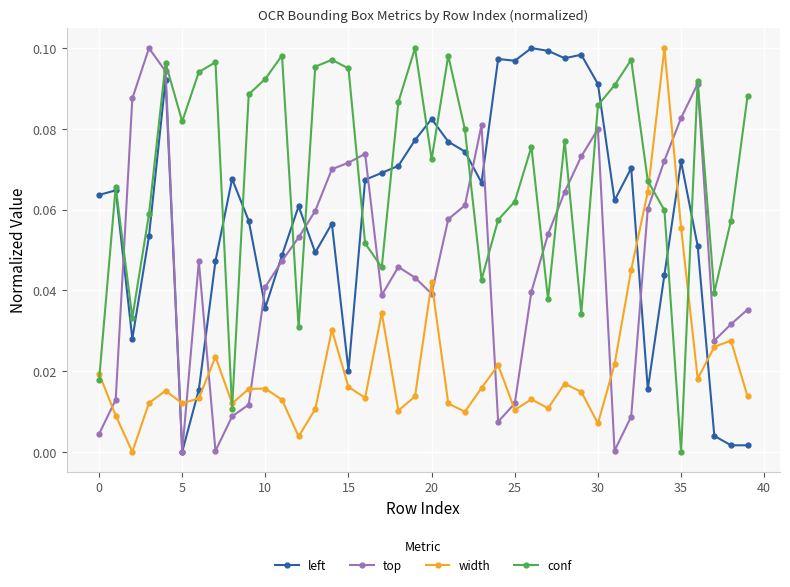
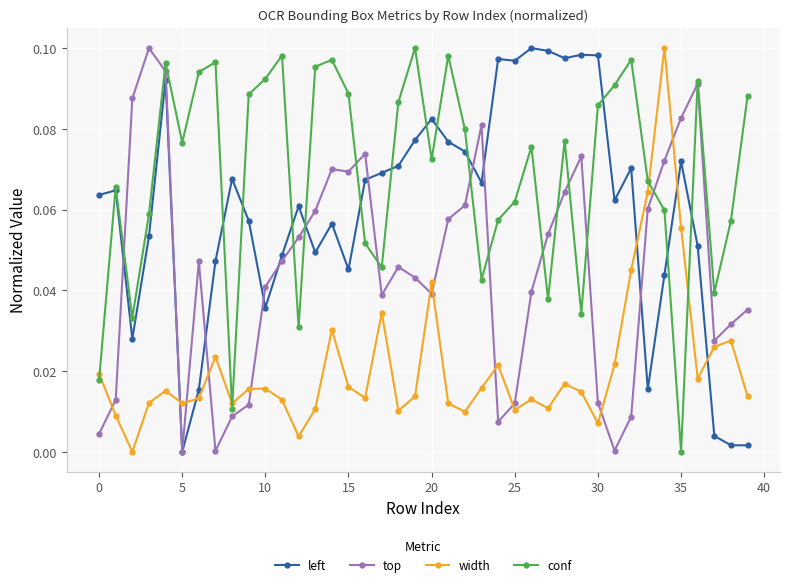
  {
    "left": {
      "0": 0.064,
      "10": 0.036,
-     "15": 0.020,
+     "15": 0.045,
      "20": 0.082,
      "25": 0.097,
-     "30": 0.091,
+     "30": 0.098,
      "35": 0.072
    },
    "top": {
      "0": 0.004,
      "10": 0.041,
-     "15": 0.072,
+     "15": 0.069,
      "20": 0.039,
      "25": 0.012,
-     "30": 0.080,
+     "30": 0.012,
      "35": 0.083
    },
    "width": {
      "0": 0.019,
      "5": 0.012,
      "10": 0.016,
      "15": 0.016,
      "20": 0.042,
      "25": 0.010,
      "30": 0.007,
      "35": 0.056
    },
    "conf": {
      "0": 0.018,
-     "5": 0.082,
+     "5": 0.077,
      "10": 0.092,
-     "15": 0.095,
+     "15": 0.089,
      "20": 0.072,
      "25": 0.062,
      "30": 0.086,
      "35": 0.000
    }
  }
